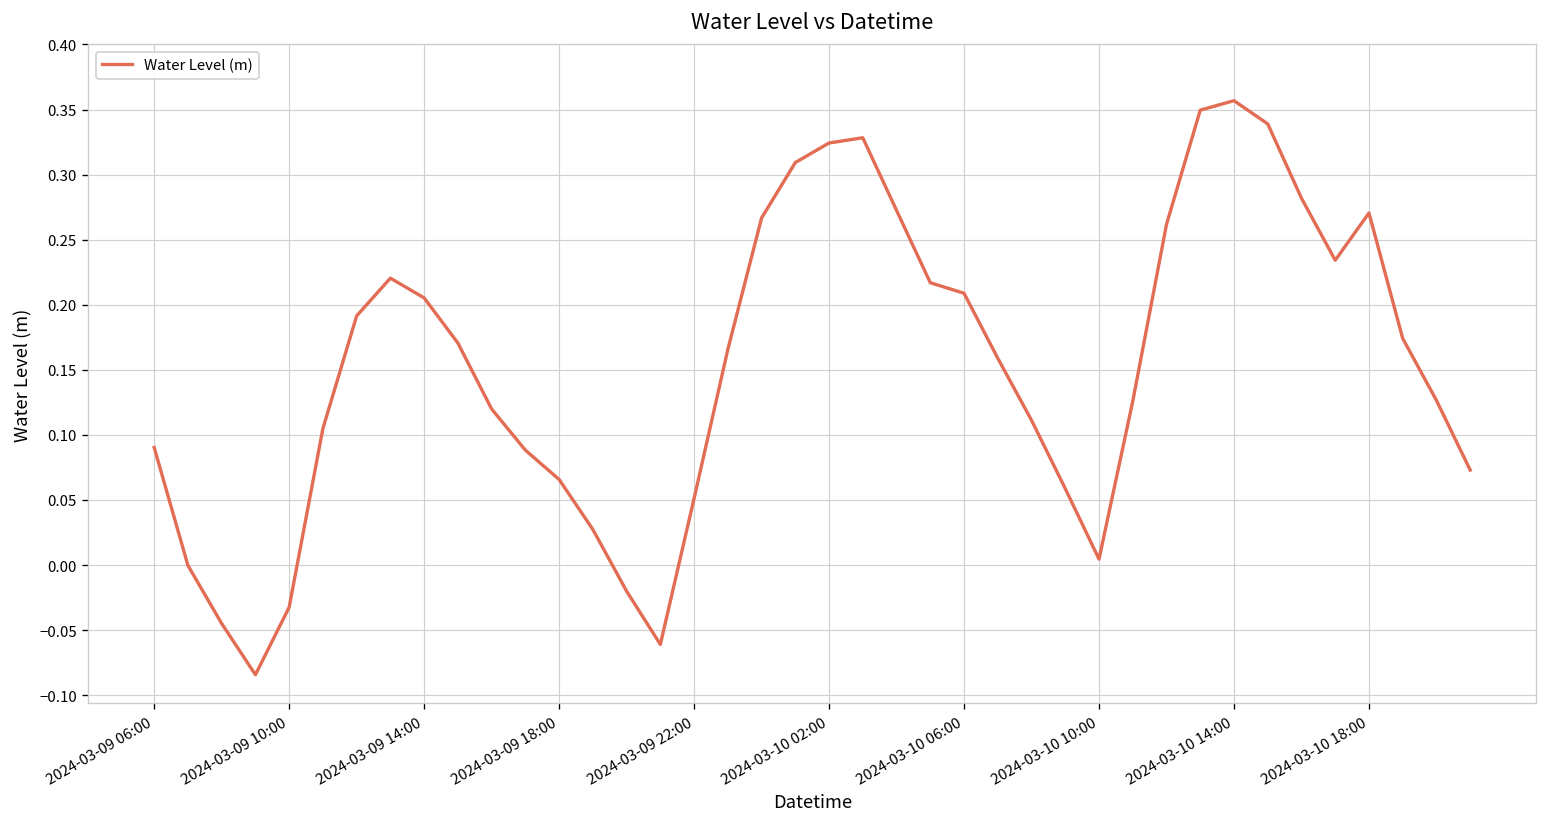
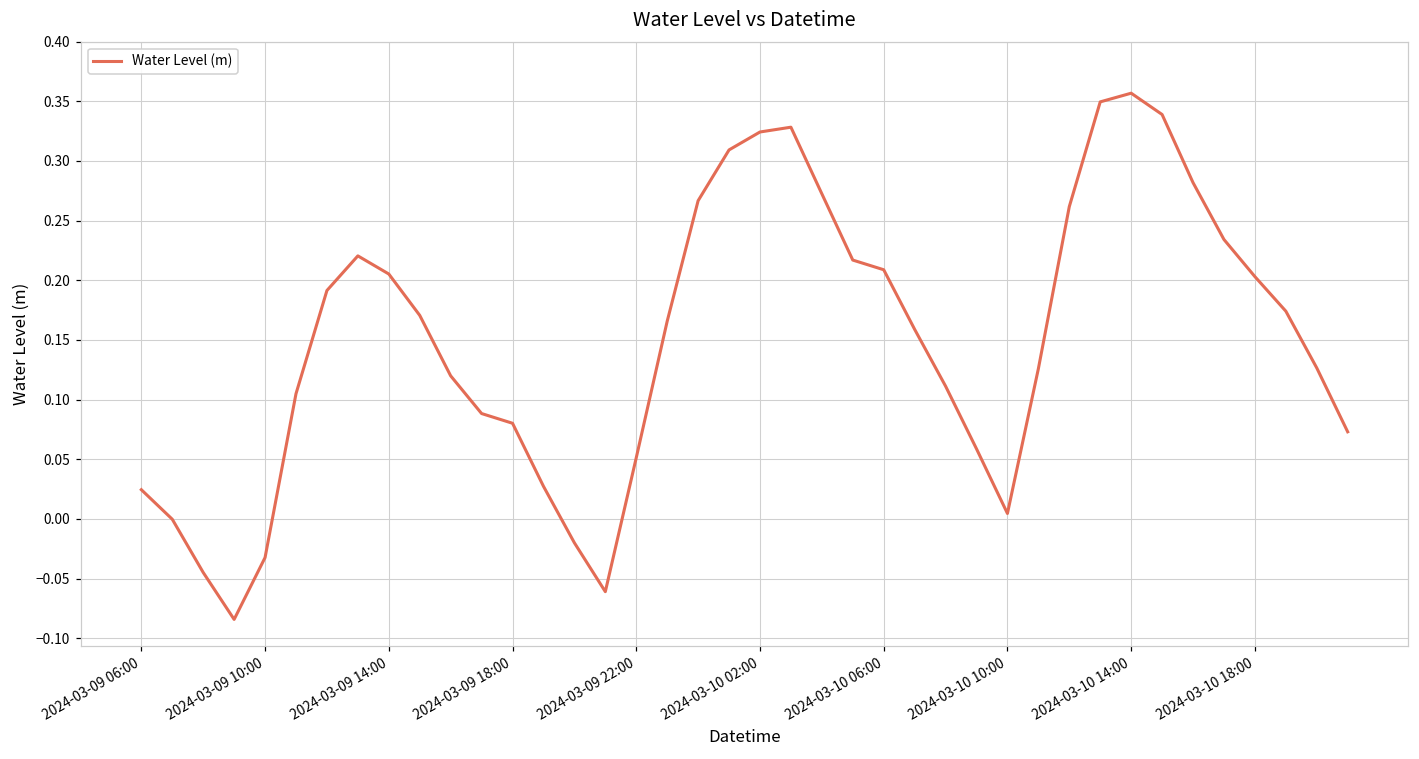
  {
-   "2024-03-09 06:00": 0.090,
+   "2024-03-09 06:00": 0.024,
    "2024-03-09 10:00": -0.032,
    "2024-03-09 14:00": 0.205,
-   "2024-03-09 18:00": 0.066,
+   "2024-03-09 18:00": 0.080,
    "2024-03-09 22:00": 0.051,
    "2024-03-10 02:00": 0.324,
    "2024-03-10 06:00": 0.209,
    "2024-03-10 10:00": 0.005,
    "2024-03-10 14:00": 0.357,
-   "2024-03-10 18:00": 0.271
+   "2024-03-10 18:00": 0.203
  }
